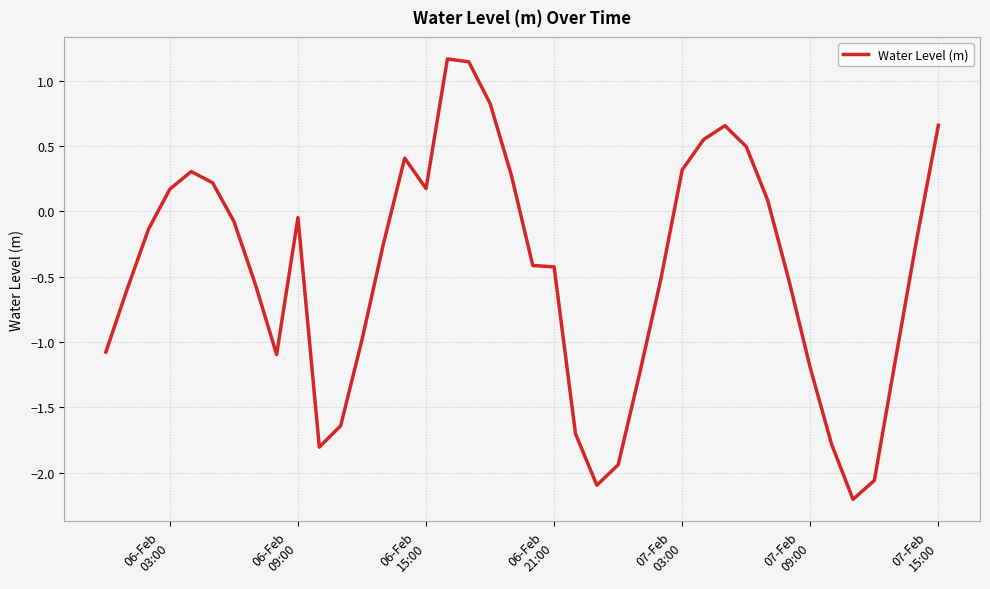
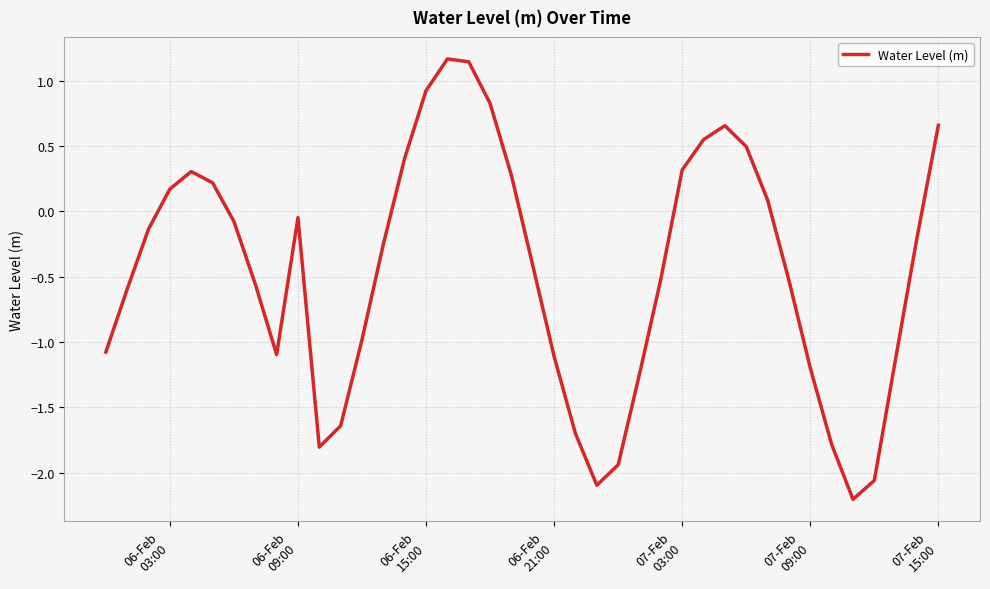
  {
    "06-Feb 03:00": 0.17,
    "06-Feb 09:00": -0.05,
-   "06-Feb 15:00": 0.17,
-   "06-Feb 21:00": -0.43,
+   "06-Feb 15:00": 0.92,
+   "06-Feb 21:00": -1.11,
    "07-Feb 03:00": 0.32,
    "07-Feb 09:00": -1.20,
    "07-Feb 15:00": 0.66
  }
